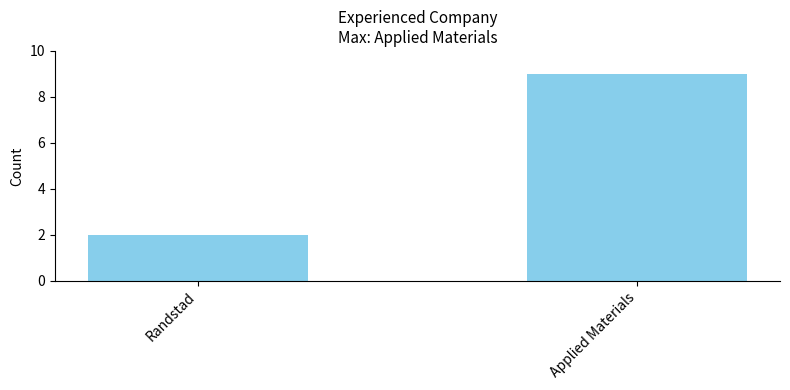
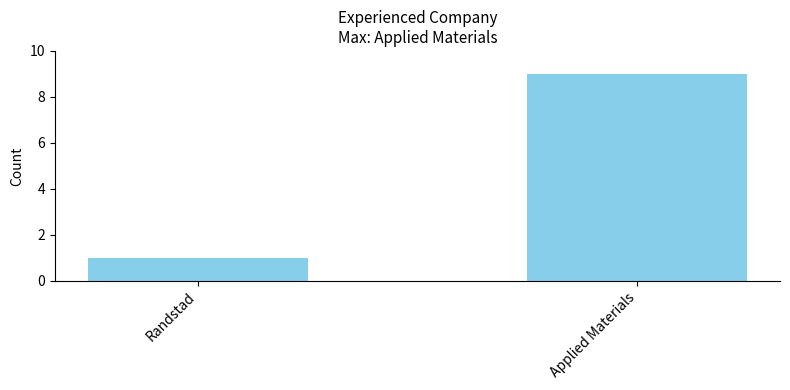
  {
-   "Randstad": 2,
+   "Randstad": 1,
    "Applied Materials": 9
  }
